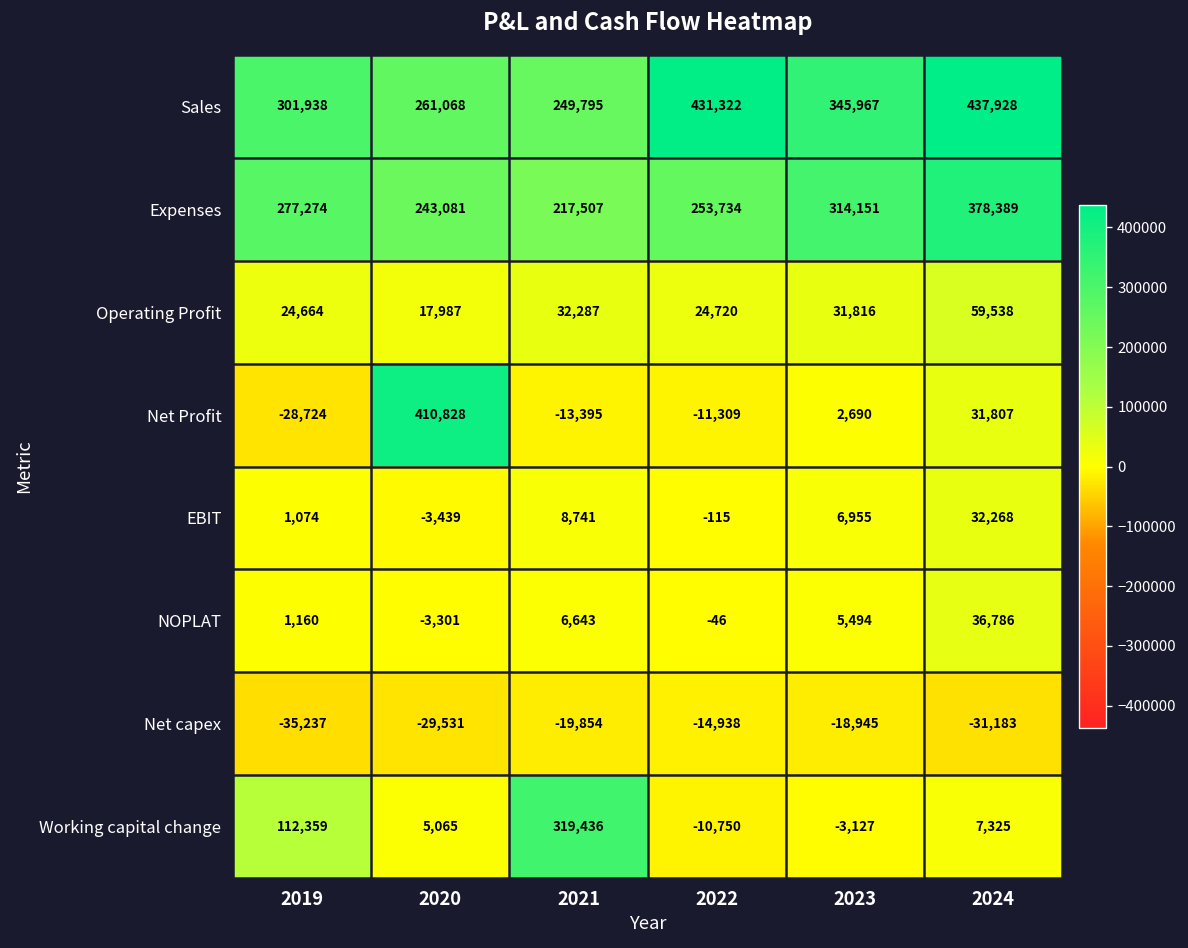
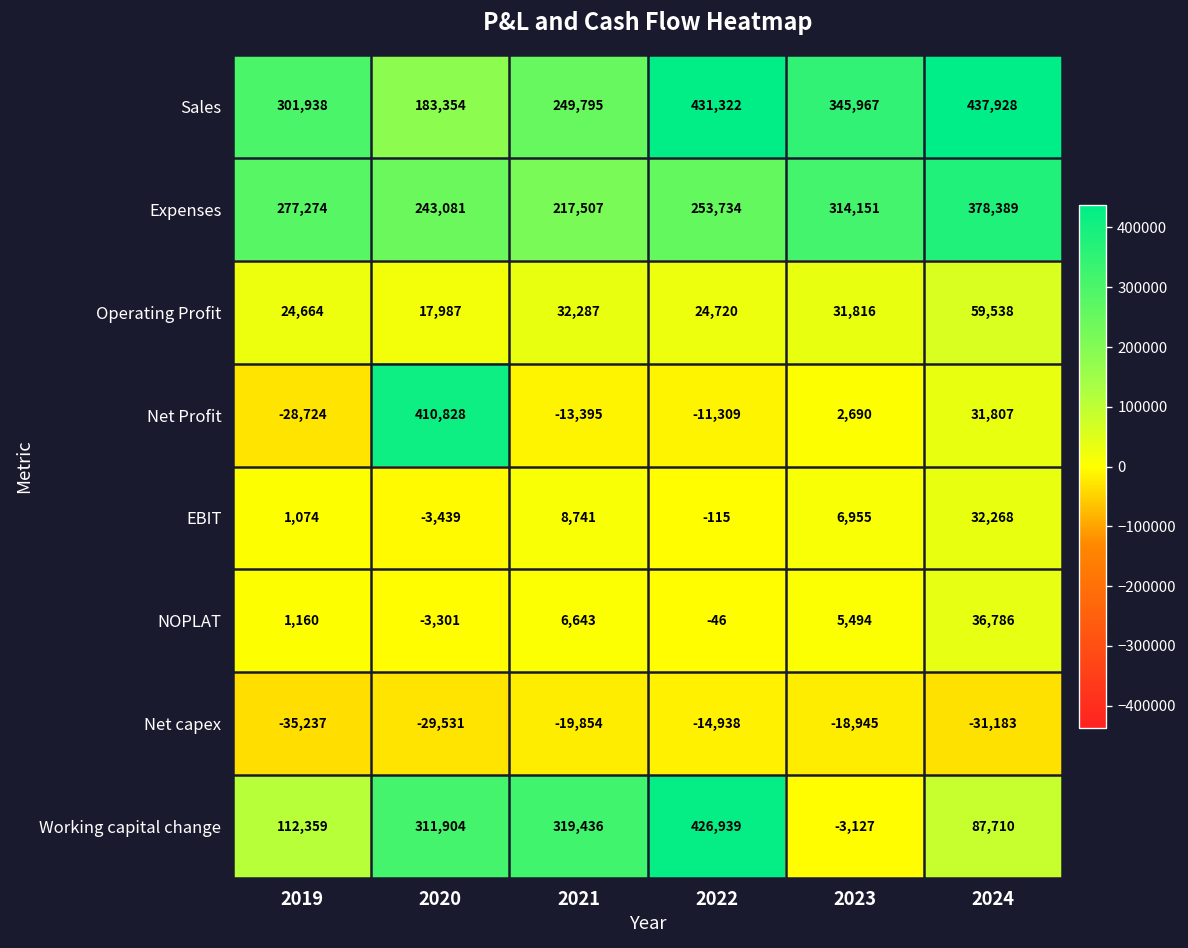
  {
    "Sales": {
      "2019": "301,938",
-     "2020": "261,068",
+     "2020": "183,354",
      "2021": "249,795",
      "2022": "431,322",
      "2023": "345,967",
      "2024": "437,928"
    },
    "Expenses": {
      "2019": "277,274",
      "2020": "243,081",
      "2021": "217,507",
      "2022": "253,734",
      "2023": "314,151",
      "2024": "378,389"
    },
    "Operating Profit": {
      "2019": "24,664",
      "2020": "17,987",
      "2021": "32,287",
      "2022": "24,720",
      "2023": "31,816",
      "2024": "59,538"
    },
    "Net Profit": {
      "2019": "-28,724",
      "2020": "410,828",
      "2021": "-13,395",
      "2022": "-11,309",
      "2023": "2,690",
      "2024": "31,807"
    },
    "EBIT": {
      "2019": "1,074",
      "2020": "-3,439",
      "2021": "8,741",
      "2022": "-115",
      "2023": "6,955",
      "2024": "32,268"
    },
    "NOPLAT": {
      "2019": "1,160",
      "2020": "-3,301",
      "2021": "6,643",
      "2022": "-46",
      "2023": "5,494",
      "2024": "36,786"
    },
    "Net capex": {
      "2019": "-35,237",
      "2020": "-29,531",
      "2021": "-19,854",
      "2022": "-14,938",
      "2023": "-18,945",
      "2024": "-31,183"
    },
    "Working capital change": {
      "2019": "112,359",
-     "2020": "5,065",
+     "2020": "311,904",
      "2021": "319,436",
-     "2022": "-10,750",
+     "2022": "426,939",
      "2023": "-3,127",
-     "2024": "7,325"
+     "2024": "87,710"
    }
  }
